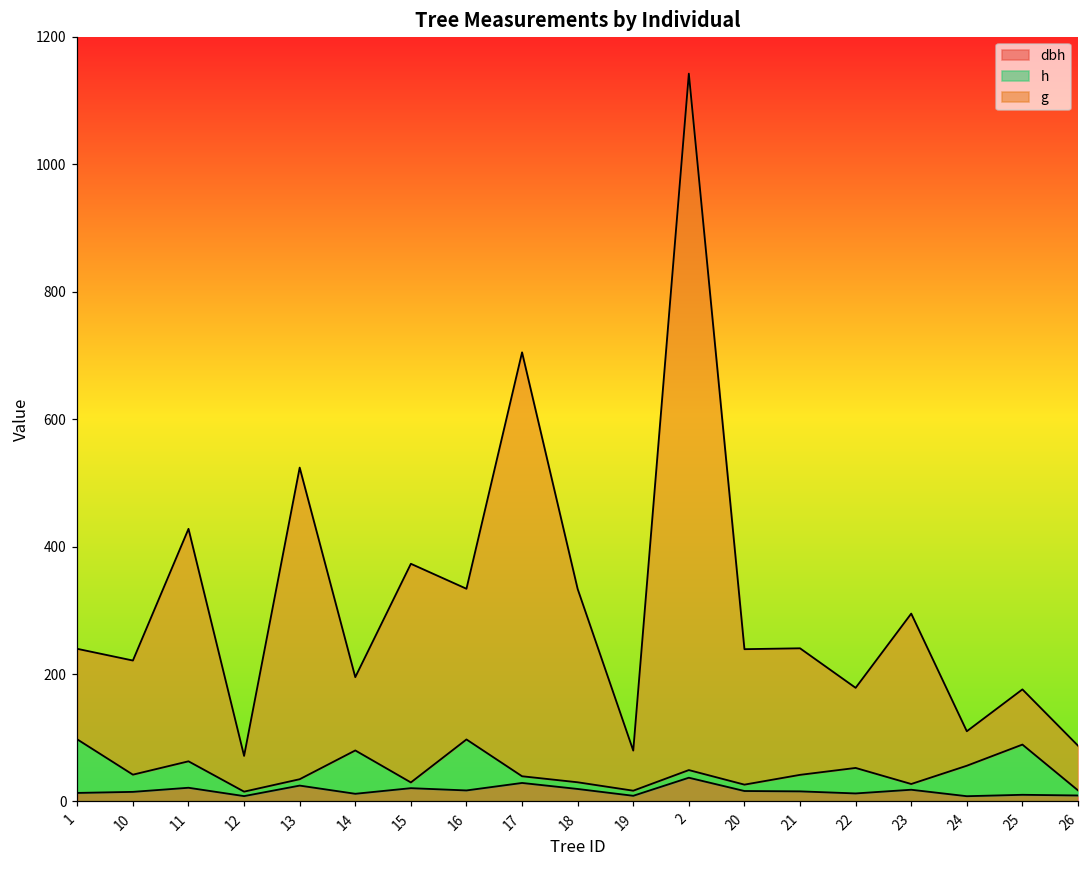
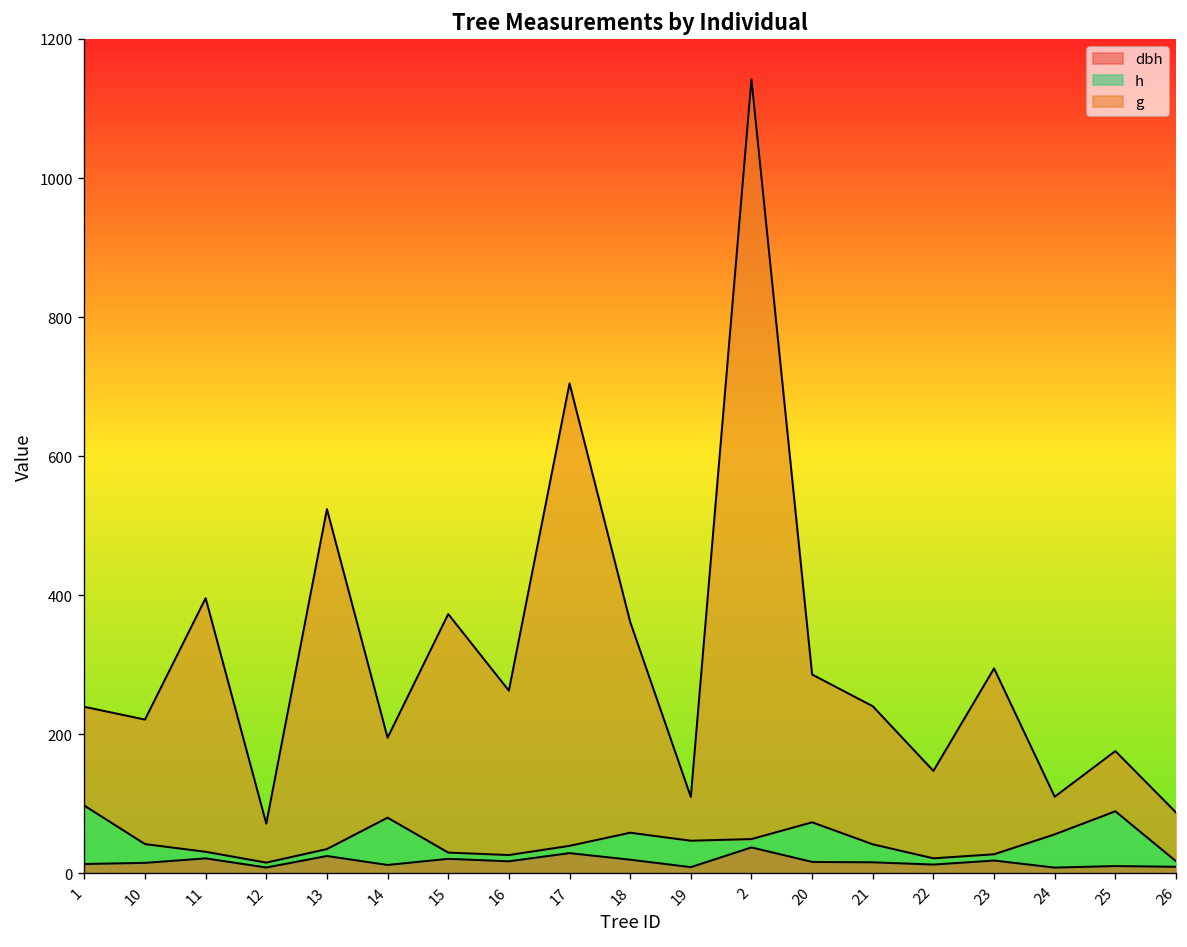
  {
    "h": {
      "1": 80,
      "10": 30,
-     "11": 40,
+     "11": 10,
      "12": 10,
      "13": 10,
      "14": 70,
      "15": 10,
-     "16": 80,
+     "16": 10,
      "17": 10,
-     "18": 10,
-     "19": 10,
+     "18": 40,
+     "19": 40,
      "2": 10,
-     "20": 10,
+     "20": 60,
      "21": 30,
-     "22": 40,
+     "22": 10,
      "23": 10,
      "24": 50,
      "25": 80,
      "26": 10
    }
  }
